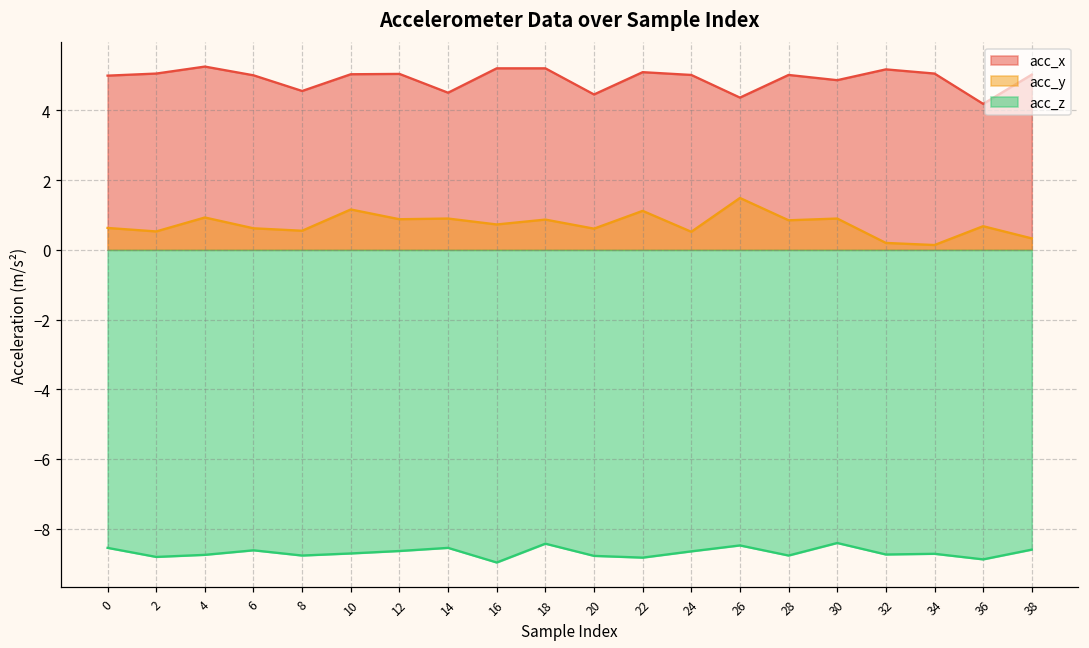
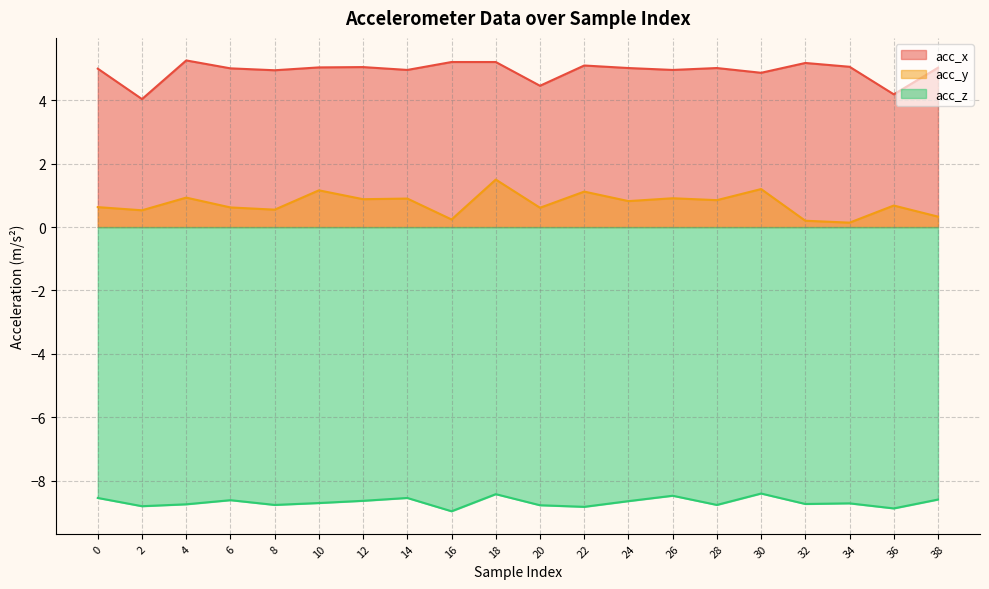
  {
    "acc_x": {
      "0": 5.0,
-     "2": 5.1,
+     "2": 4.0,
      "4": 5.3,
      "6": 5.0,
-     "8": 4.6,
+     "8": 5.0,
      "10": 5.0,
      "12": 5.1,
-     "14": 4.5,
+     "14": 5.0,
      "16": 5.2,
      "18": 5.2,
      "20": 4.5,
      "22": 5.1,
      "24": 5.0,
-     "26": 4.4,
+     "26": 5.0,
      "28": 5.0,
      "30": 4.9,
      "32": 5.2,
      "34": 5.1,
      "36": 4.2
    },
    "acc_y": {
      "0": 0.6,
      "2": 0.5,
      "4": 0.9,
      "6": 0.6,
      "8": 0.6,
      "10": 1.2,
      "12": 0.9,
      "14": 0.9,
-     "16": 0.7,
-     "18": 0.9,
+     "16": 0.2,
+     "18": 1.5,
      "20": 0.6,
      "22": 1.1,
-     "24": 0.5,
-     "26": 1.5,
+     "24": 0.8,
+     "26": 0.9,
      "28": 0.9,
-     "30": 0.9,
+     "30": 1.2,
      "32": 0.2,
      "34": 0.1,
      "36": 0.7,
      "38": 0.3
    }
  }
